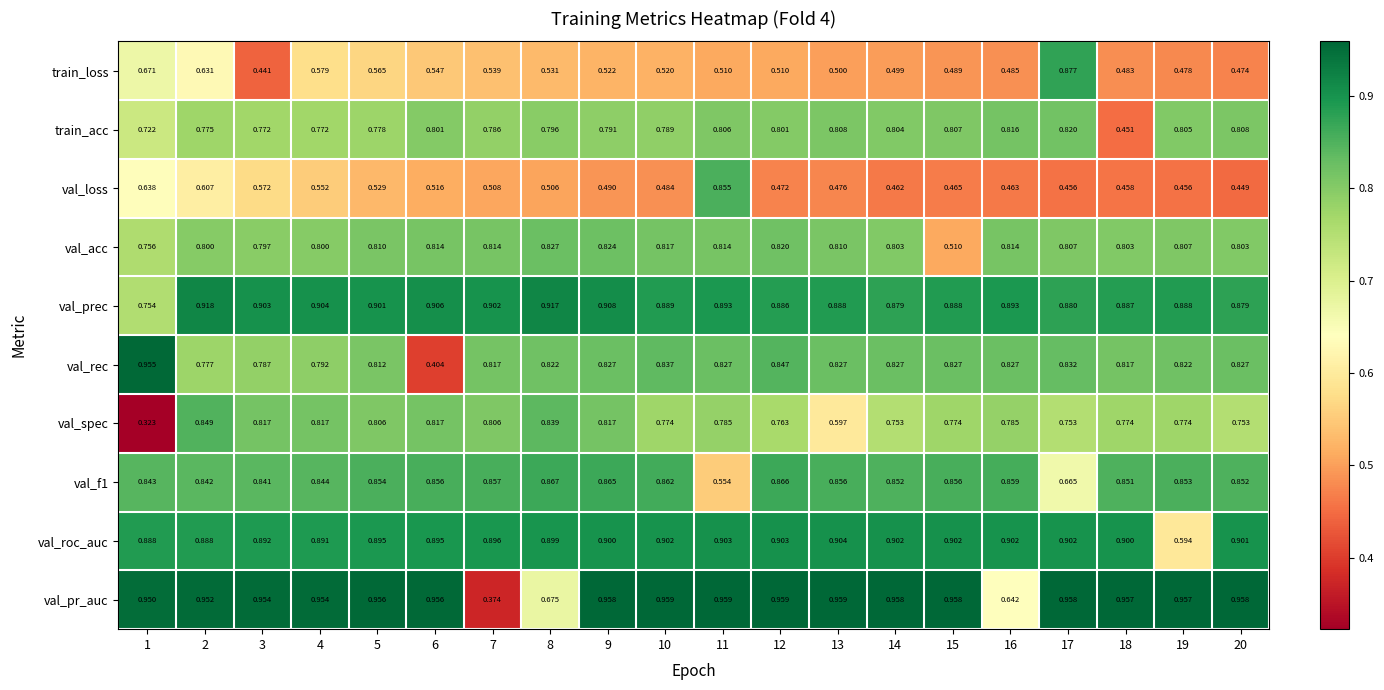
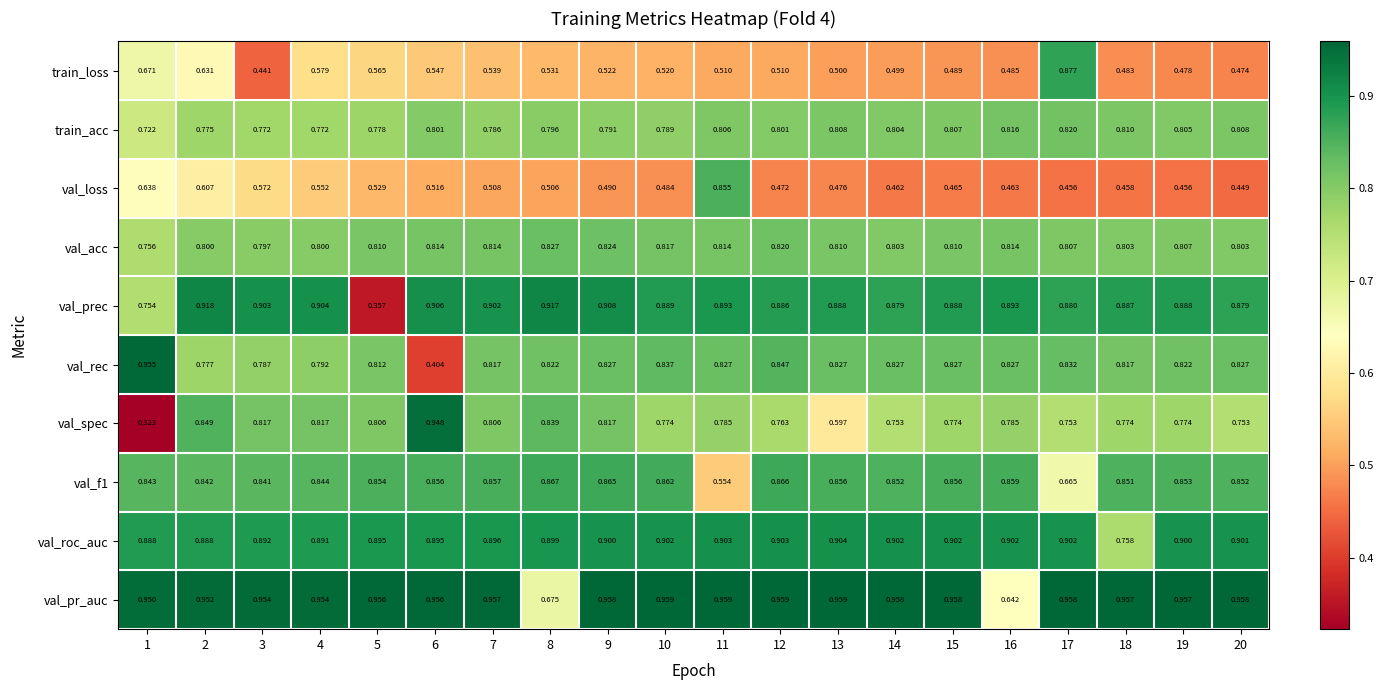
  {
    "train_loss": {
      "1": 0.671,
      "2": 0.631,
      "3": 0.441,
      "4": 0.579,
      "5": 0.565,
      "6": 0.547,
      "7": 0.539,
      "8": 0.531,
      "9": 0.522,
      "10": 0.520,
      "11": 0.510,
      "12": 0.510,
      "13": 0.500,
      "14": 0.499,
      "15": 0.489,
      "16": 0.485,
      "17": 0.877,
      "18": 0.483,
      "19": 0.478,
      "20": 0.474
    },
    "train_acc": {
      "1": 0.722,
      "2": 0.775,
      "3": 0.772,
      "4": 0.772,
      "5": 0.778,
      "6": 0.801,
      "7": 0.786,
      "8": 0.796,
      "9": 0.791,
      "10": 0.789,
      "11": 0.806,
      "12": 0.801,
      "13": 0.808,
      "14": 0.804,
      "15": 0.807,
      "16": 0.816,
      "17": 0.820,
-     "18": 0.451,
+     "18": 0.810,
      "19": 0.805,
      "20": 0.808
    },
    "val_loss": {
      "1": 0.638,
      "2": 0.607,
      "3": 0.572,
      "4": 0.552,
      "5": 0.529,
      "6": 0.516,
      "7": 0.508,
      "8": 0.506,
      "9": 0.490,
      "10": 0.484,
      "11": 0.855,
      "12": 0.472,
      "13": 0.476,
      "14": 0.462,
      "15": 0.465,
      "16": 0.463,
      "17": 0.456,
      "18": 0.458,
      "19": 0.456,
      "20": 0.449
    },
    "val_acc": {
      "1": 0.756,
      "2": 0.800,
      "3": 0.797,
      "4": 0.800,
      "5": 0.810,
      "6": 0.814,
      "7": 0.814,
      "8": 0.827,
      "9": 0.824,
      "10": 0.817,
      "11": 0.814,
      "12": 0.820,
      "13": 0.810,
      "14": 0.803,
-     "15": 0.510,
+     "15": 0.810,
      "16": 0.814,
      "17": 0.807,
      "18": 0.803,
      "19": 0.807,
      "20": 0.803
    },
    "val_prec": {
      "1": 0.754,
      "2": 0.918,
      "3": 0.903,
      "4": 0.904,
-     "5": 0.901,
+     "5": 0.357,
      "6": 0.906,
      "7": 0.902,
      "8": 0.917,
      "9": 0.908,
      "10": 0.889,
      "11": 0.893,
      "12": 0.886,
      "13": 0.888,
      "14": 0.879,
      "15": 0.888,
      "16": 0.893,
      "17": 0.880,
      "18": 0.887,
      "19": 0.888,
      "20": 0.879
    },
    "val_rec": {
      "1": 0.955,
      "2": 0.777,
      "3": 0.787,
      "4": 0.792,
      "5": 0.812,
      "6": 0.404,
      "7": 0.817,
      "8": 0.822,
      "9": 0.827,
      "10": 0.837,
      "11": 0.827,
      "12": 0.847,
      "13": 0.827,
      "14": 0.827,
      "15": 0.827,
      "16": 0.827,
      "17": 0.832,
      "18": 0.817,
      "19": 0.822,
      "20": 0.827
    },
    "val_spec": {
      "1": 0.323,
      "2": 0.849,
      "3": 0.817,
      "4": 0.817,
      "5": 0.806,
-     "6": 0.817,
+     "6": 0.948,
      "7": 0.806,
      "8": 0.839,
      "9": 0.817,
      "10": 0.774,
      "11": 0.785,
      "12": 0.763,
      "13": 0.597,
      "14": 0.753,
      "15": 0.774,
      "16": 0.785,
      "17": 0.753,
      "18": 0.774,
      "19": 0.774,
      "20": 0.753
    },
    "val_f1": {
      "1": 0.843,
      "2": 0.842,
      "3": 0.841,
      "4": 0.844,
      "5": 0.854,
      "6": 0.856,
      "7": 0.857,
      "8": 0.867,
      "9": 0.865,
      "10": 0.862,
      "11": 0.554,
      "12": 0.866,
      "13": 0.856,
      "14": 0.852,
      "15": 0.856,
      "16": 0.859,
      "17": 0.665,
      "18": 0.851,
      "19": 0.853,
      "20": 0.852
    },
    "val_roc_auc": {
      "1": 0.888,
      "2": 0.888,
      "3": 0.892,
      "4": 0.891,
      "5": 0.895,
      "6": 0.895,
      "7": 0.896,
      "8": 0.899,
      "9": 0.900,
      "10": 0.902,
      "11": 0.903,
      "12": 0.903,
      "13": 0.904,
      "14": 0.902,
      "15": 0.902,
      "16": 0.902,
      "17": 0.902,
-     "18": 0.900,
-     "19": 0.594,
+     "18": 0.758,
+     "19": 0.900,
      "20": 0.901
    },
    "val_pr_auc": {
      "1": 0.950,
      "2": 0.952,
      "3": 0.954,
      "4": 0.954,
      "5": 0.956,
      "6": 0.956,
-     "7": 0.374,
+     "7": 0.957,
      "8": 0.675,
      "9": 0.958,
      "10": 0.959,
      "11": 0.959,
      "12": 0.959,
      "13": 0.959,
      "14": 0.958,
      "15": 0.958,
      "16": 0.642,
      "17": 0.958,
      "18": 0.957,
      "19": 0.957,
      "20": 0.958
    }
  }
